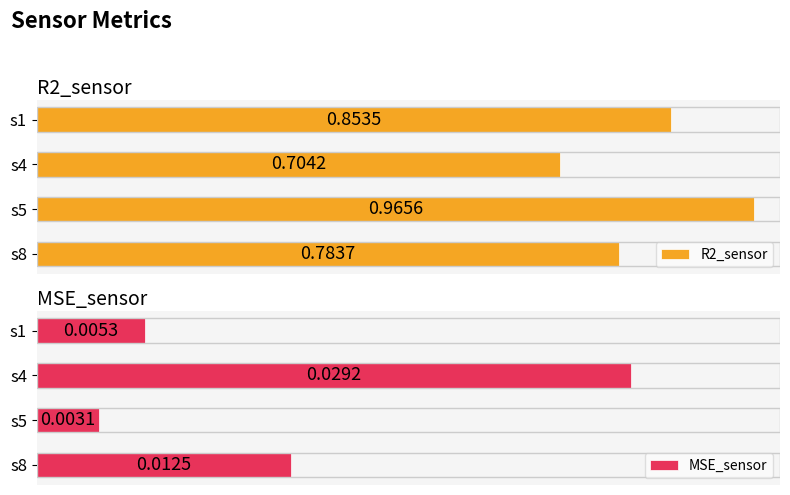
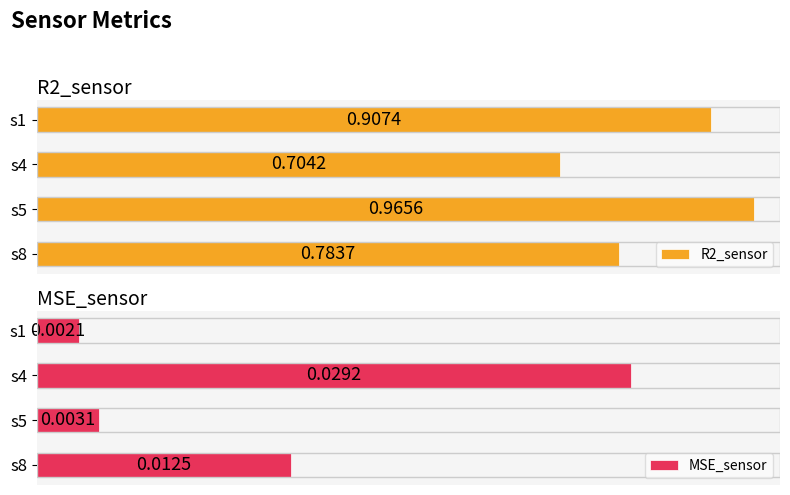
  {
    "R2_sensor": {
-     "s1": 0.8535,
+     "s1": 0.9074,
      "s4": 0.7042,
      "s5": 0.9656,
      "s8": 0.7837
    },
    "MSE_sensor": {
-     "s1": 0.0053,
+     "s1": 0.0021,
      "s4": 0.0292,
      "s5": 0.0031,
      "s8": 0.0125
    }
  }
